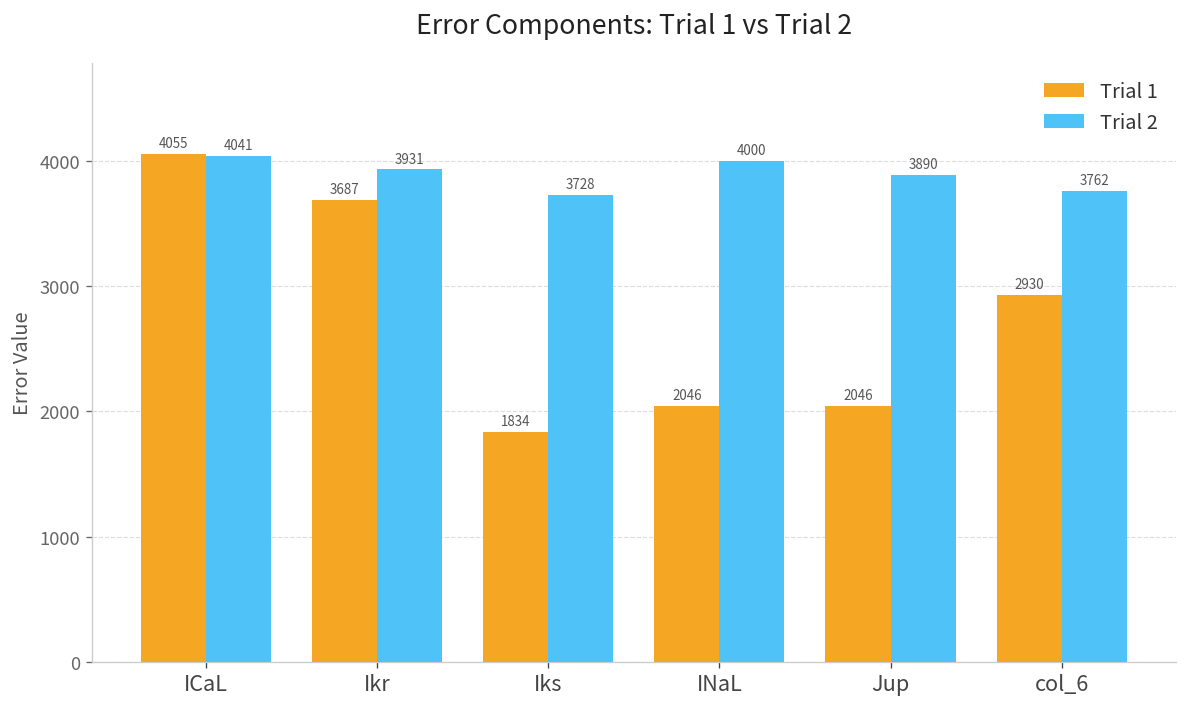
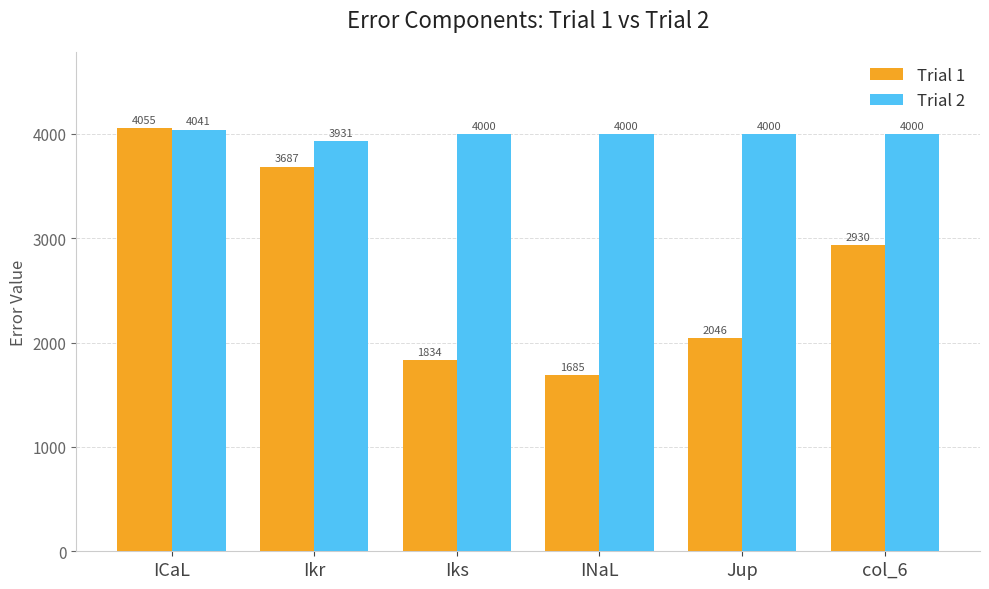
  {
    "Trial 1": {
      "ICaL": 4055,
      "Ikr": 3687,
      "Iks": 1834,
-     "INaL": 2046,
+     "INaL": 1685,
      "Jup": 2046,
      "col_6": 2930
    },
    "Trial 2": {
      "ICaL": 4041,
      "Ikr": 3931,
-     "Iks": 3728,
+     "Iks": 4000,
      "INaL": 4000,
-     "Jup": 3890,
-     "col_6": 3762
+     "Jup": 4000,
+     "col_6": 4000
    }
  }
